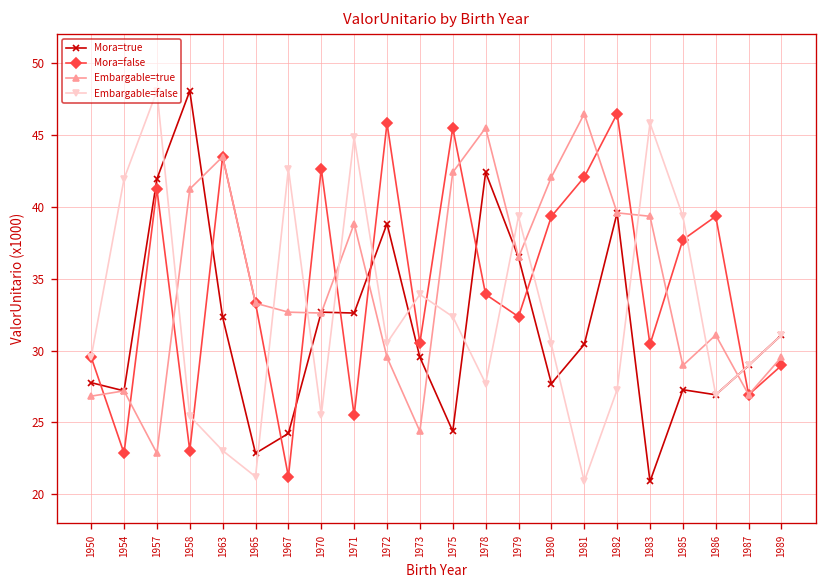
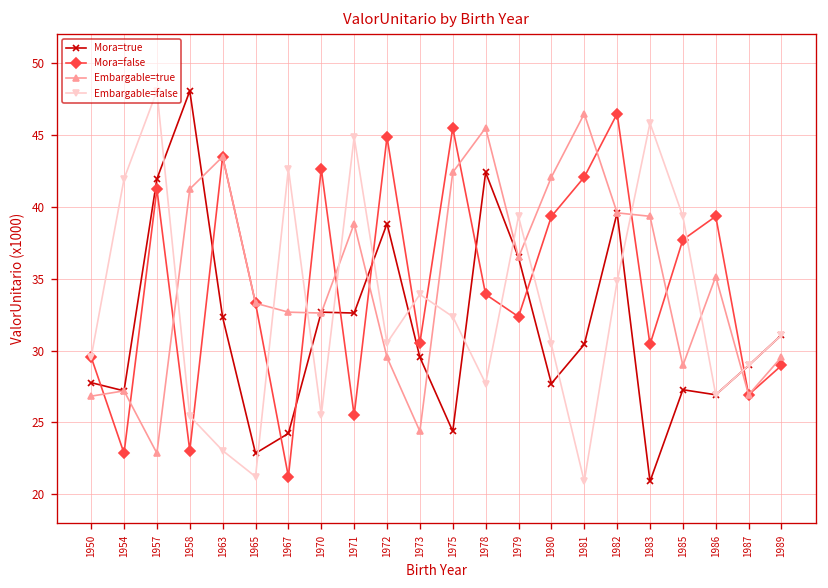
  {
    "Mora=true": {
      "1950": 27.8,
      "1957": 41.9,
      "1958": 48.0,
      "1963": 32.3,
      "1965": 22.9,
      "1967": 24.2,
      "1971": 32.6,
      "1972": 38.8,
      "1973": 29.5,
      "1975": 24.4,
      "1978": 42.4,
      "1980": 27.7,
      "1981": 30.4,
      "1983": 20.9,
      "1985": 27.3
    },
    "Mora=false": {
      "1954": 22.9,
      "1957": 41.2,
      "1958": 23.0,
      "1967": 21.2,
      "1970": 42.6,
      "1971": 25.5,
-     "1972": 45.8,
+     "1972": 44.8,
      "1973": 30.5,
      "1975": 45.5,
      "1978": 33.9,
      "1979": 32.4,
      "1980": 39.3,
      "1981": 42.1,
      "1982": 46.5,
      "1983": 30.4,
      "1985": 37.7,
      "1986": 39.3,
      "1989": 29.0
    },
    "Embargable=true": {
      "1950": 26.8,
      "1957": 22.9,
      "1958": 41.2,
      "1967": 32.7,
      "1971": 38.8,
      "1972": 29.5,
      "1973": 24.4,
      "1975": 42.4,
      "1978": 45.5,
      "1980": 42.1,
      "1981": 46.5,
      "1983": 39.3,
      "1985": 29.0,
-     "1986": 31.1,
+     "1986": 35.1,
      "1989": 29.5
    },
    "Embargable=false": {
      "1954": 41.9,
      "1958": 25.4,
      "1963": 23.0,
      "1965": 21.2,
      "1967": 42.6,
      "1970": 25.5,
      "1971": 44.8,
      "1972": 30.5,
      "1973": 33.9,
      "1975": 32.4,
      "1978": 27.7,
      "1979": 39.3,
      "1980": 30.4,
      "1981": 20.9,
-     "1982": 27.3,
+     "1982": 34.8,
      "1983": 45.8,
      "1985": 39.3
    }
  }
